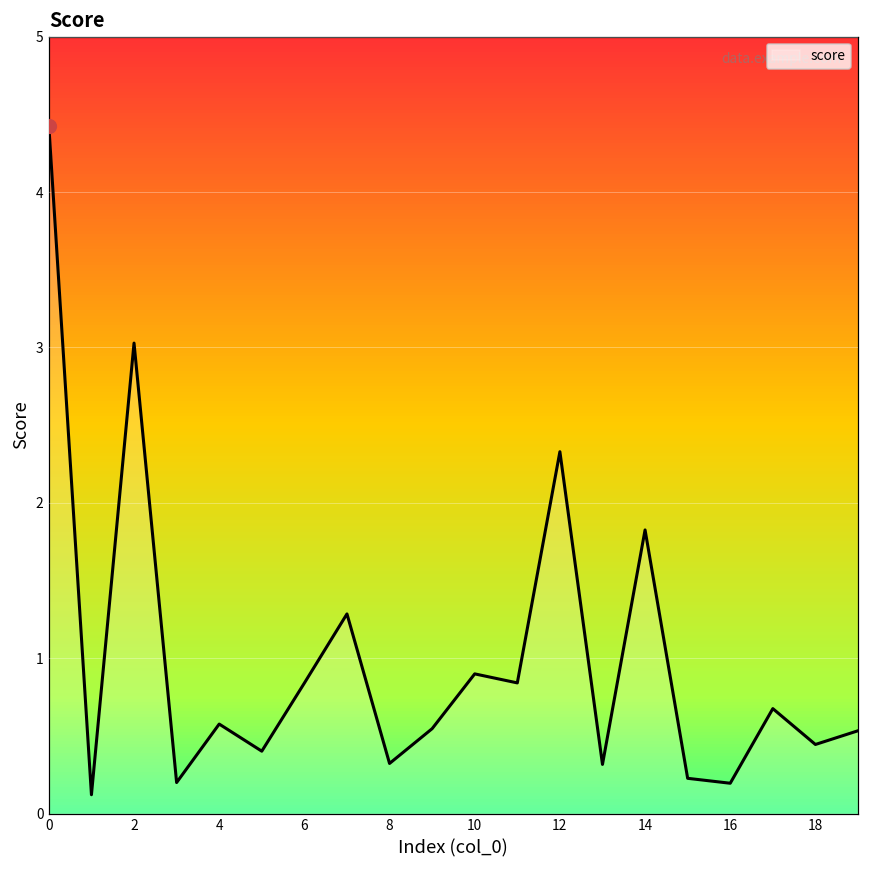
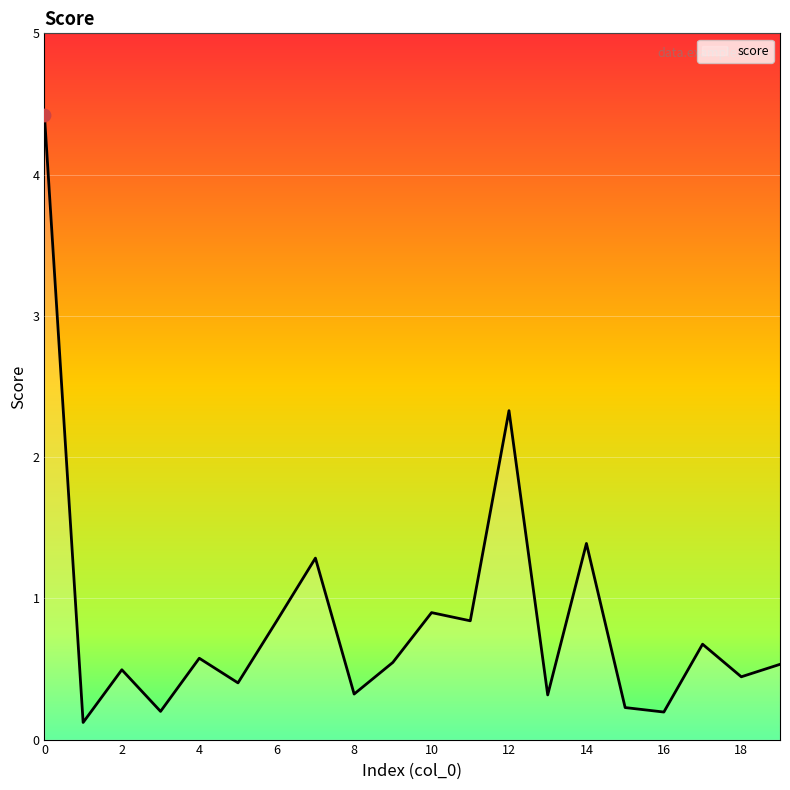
  {
    "score": {
-     "2": 3.03,
+     "2": 0.49,
      "4": 0.58,
      "6": 0.84,
      "8": 0.32,
      "10": 0.90,
      "12": 2.33,
-     "14": 1.83,
+     "14": 1.39,
      "16": 0.19,
      "18": 0.44
    }
  }
